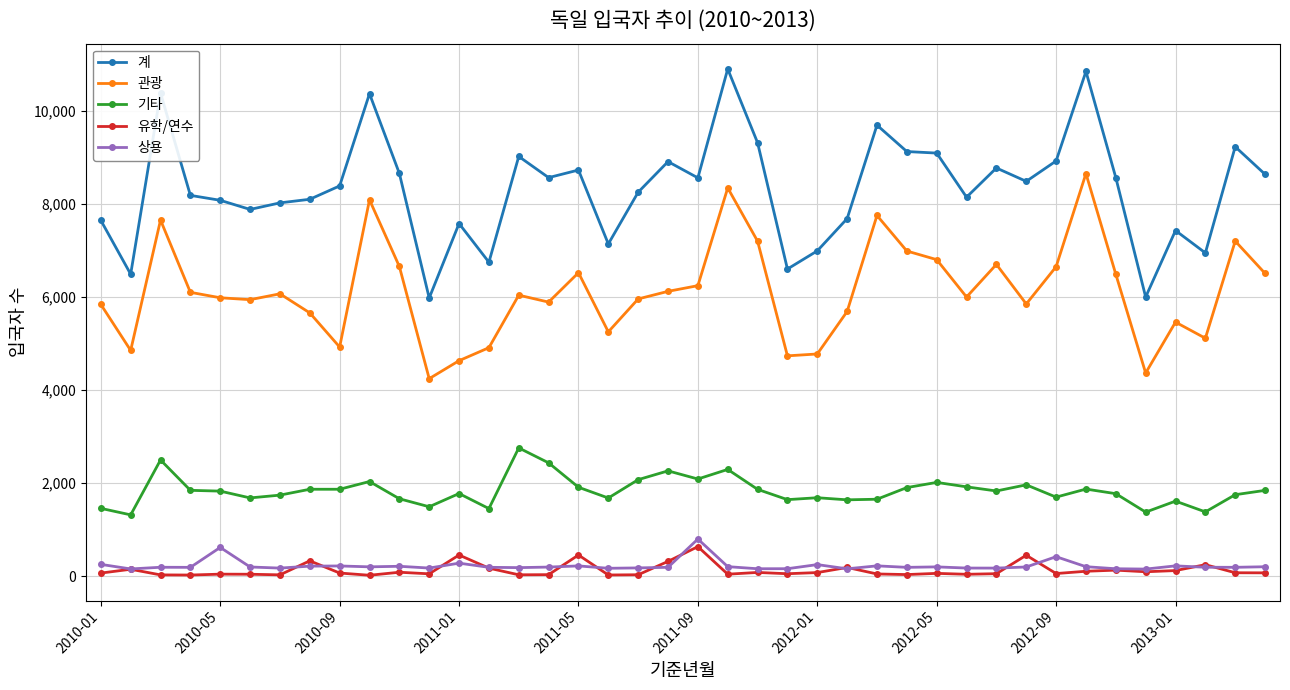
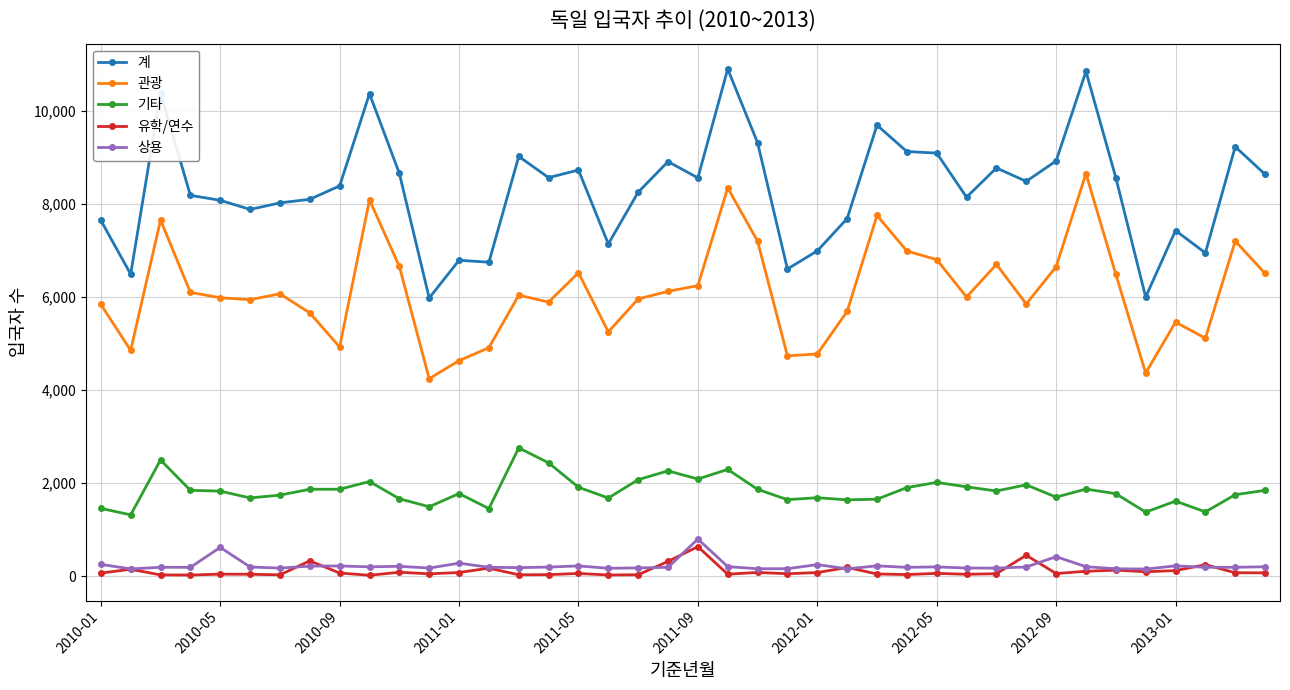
  {
    "계": {
      "2010-01": "7,600",
      "2010-05": "8,100",
      "2010-09": "8,400",
-     "2011-01": "7,600",
+     "2011-01": "6,800",
      "2011-05": "8,700",
      "2011-09": "8,600",
      "2012-01": "7,000",
      "2012-05": "9,100",
      "2012-09": "8,900",
      "2013-01": "7,400"
    },
    "관광": {
      "2010-01": "5,800",
      "2010-05": "6,000",
      "2010-09": "4,900",
      "2011-01": "4,600",
      "2011-05": "6,500",
      "2011-09": "6,200",
      "2012-01": "4,800",
      "2012-05": "6,800",
      "2012-09": "6,600",
      "2013-01": "5,500"
    },
    "기타": {
      "2010-01": "1,500",
      "2010-05": "1,800",
      "2010-09": "1,900",
      "2011-01": "1,800",
      "2011-05": "1,900",
      "2011-09": "2,100",
      "2012-01": "1,700",
      "2012-05": "2,000",
      "2012-09": "1,700",
      "2013-01": "1,600"
    },
    "유학/연수": {
      "2010-01": "100",
      "2010-05": "0",
      "2010-09": "100",
-     "2011-01": "500",
-     "2011-05": "500",
+     "2011-01": "100",
+     "2011-05": "100",
      "2011-09": "600",
      "2012-01": "100",
      "2012-05": "100",
      "2012-09": "100",
      "2013-01": "100"
    },
    "상용": {
      "2010-01": "300",
      "2010-05": "600",
      "2010-09": "200",
      "2011-01": "300",
      "2011-05": "200",
      "2011-09": "800",
      "2012-01": "300",
      "2012-05": "200",
      "2012-09": "400",
      "2013-01": "200"
    }
  }
